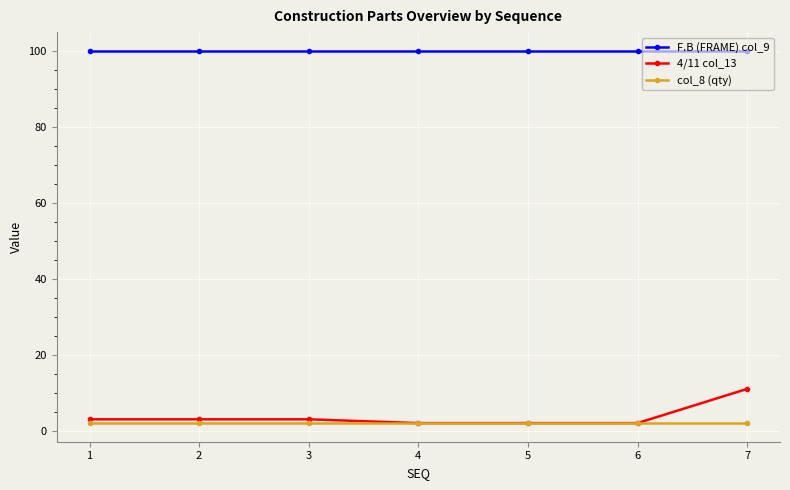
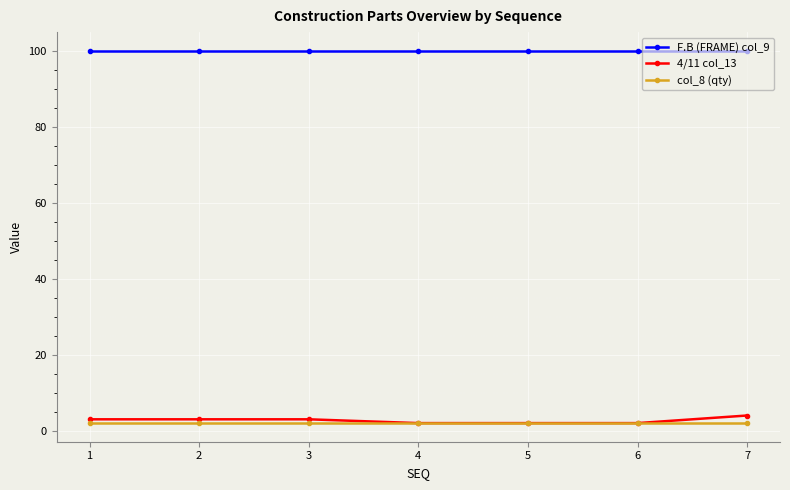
  {
    "F.B (FRAME) col_9": {
      "1": 100,
      "2": 100,
      "3": 100,
      "4": 100,
      "5": 100,
      "6": 100
    },
    "4/11 col_13": {
      "1": 3,
      "2": 3,
      "3": 3,
-     "7": 11
+     "7": 4
    },
    "col_8 (qty)": {
      "1": 2,
      "2": 2,
      "3": 2,
      "7": 2
    }
  }
